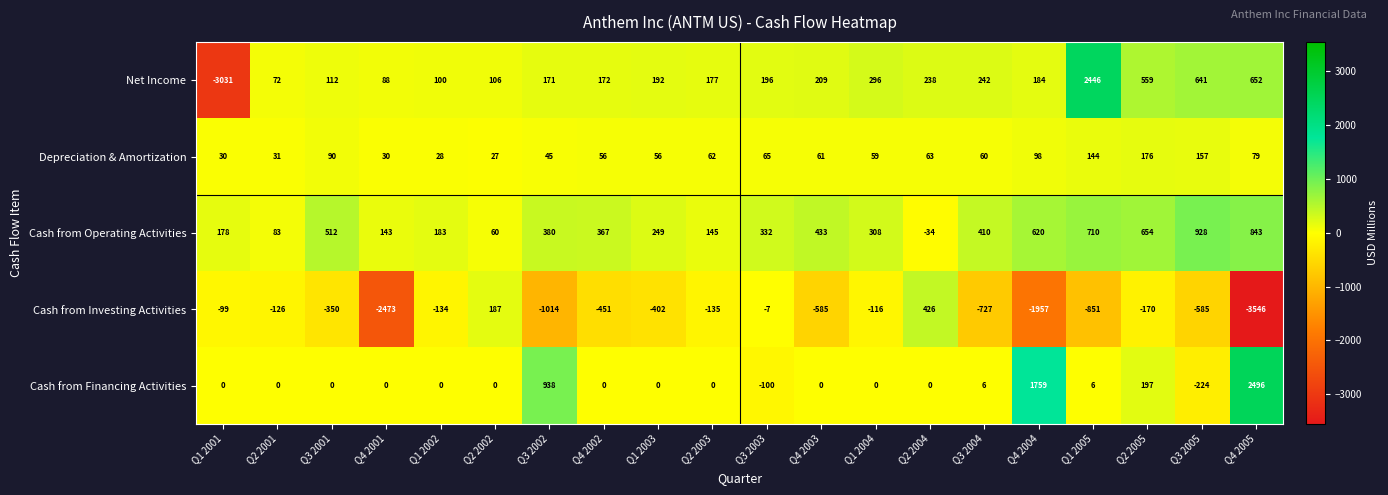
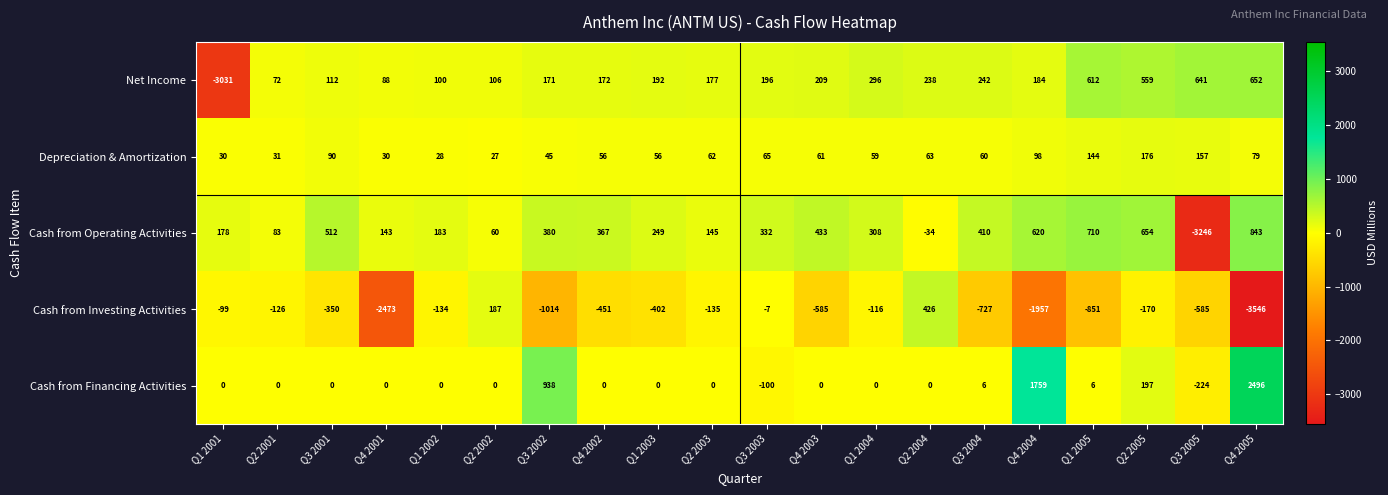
  {
    "Net Income": {
      "Q1 2001": -3031,
      "Q2 2001": 72,
      "Q3 2001": 112,
      "Q4 2001": 88,
      "Q1 2002": 100,
      "Q2 2002": 106,
      "Q3 2002": 171,
      "Q4 2002": 172,
      "Q1 2003": 192,
      "Q2 2003": 177,
      "Q3 2003": 196,
      "Q4 2003": 209,
      "Q1 2004": 296,
      "Q2 2004": 238,
      "Q3 2004": 242,
      "Q4 2004": 184,
-     "Q1 2005": 2446,
+     "Q1 2005": 612,
      "Q2 2005": 559,
      "Q3 2005": 641,
      "Q4 2005": 652
    },
    "Depreciation & Amortization": {
      "Q1 2001": 30,
      "Q2 2001": 31,
      "Q3 2001": 90,
      "Q4 2001": 30,
      "Q1 2002": 28,
      "Q2 2002": 27,
      "Q3 2002": 45,
      "Q4 2002": 56,
      "Q1 2003": 56,
      "Q2 2003": 62,
      "Q3 2003": 65,
      "Q4 2003": 61,
      "Q1 2004": 59,
      "Q2 2004": 63,
      "Q3 2004": 60,
      "Q4 2004": 98,
      "Q1 2005": 144,
      "Q2 2005": 176,
      "Q3 2005": 157,
      "Q4 2005": 79
    },
    "Cash from Operating Activities": {
      "Q1 2001": 178,
      "Q2 2001": 83,
      "Q3 2001": 512,
      "Q4 2001": 143,
      "Q1 2002": 183,
      "Q2 2002": 60,
      "Q3 2002": 380,
      "Q4 2002": 367,
      "Q1 2003": 249,
      "Q2 2003": 145,
      "Q3 2003": 332,
      "Q4 2003": 433,
      "Q1 2004": 308,
      "Q2 2004": -34,
      "Q3 2004": 410,
      "Q4 2004": 620,
      "Q1 2005": 710,
      "Q2 2005": 654,
-     "Q3 2005": 928,
+     "Q3 2005": -3246,
      "Q4 2005": 843
    },
    "Cash from Investing Activities": {
      "Q1 2001": -99,
      "Q2 2001": -126,
      "Q3 2001": -350,
      "Q4 2001": -2473,
      "Q1 2002": -134,
      "Q2 2002": 187,
      "Q3 2002": -1014,
      "Q4 2002": -451,
      "Q1 2003": -402,
      "Q2 2003": -135,
      "Q3 2003": -7,
      "Q4 2003": -585,
      "Q1 2004": -116,
      "Q2 2004": 426,
      "Q3 2004": -727,
      "Q4 2004": -1957,
      "Q1 2005": -851,
      "Q2 2005": -170,
      "Q3 2005": -585,
      "Q4 2005": -3546
    },
    "Cash from Financing Activities": {
      "Q1 2001": 0,
      "Q2 2001": 0,
      "Q3 2001": 0,
      "Q4 2001": 0,
      "Q1 2002": 0,
      "Q2 2002": 0,
      "Q3 2002": 938,
      "Q4 2002": 0,
      "Q1 2003": 0,
      "Q2 2003": 0,
      "Q3 2003": -100,
      "Q4 2003": 0,
      "Q1 2004": 0,
      "Q2 2004": 0,
      "Q3 2004": 6,
      "Q4 2004": 1759,
      "Q1 2005": 6,
      "Q2 2005": 197,
      "Q3 2005": -224,
      "Q4 2005": 2496
    }
  }
